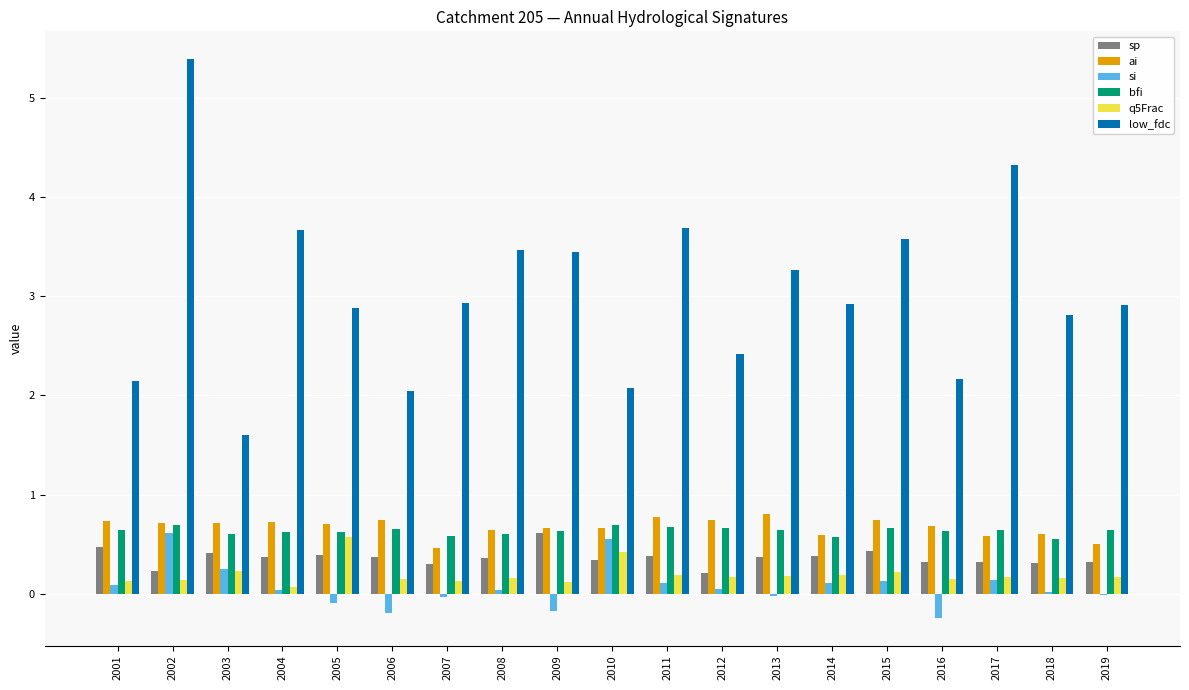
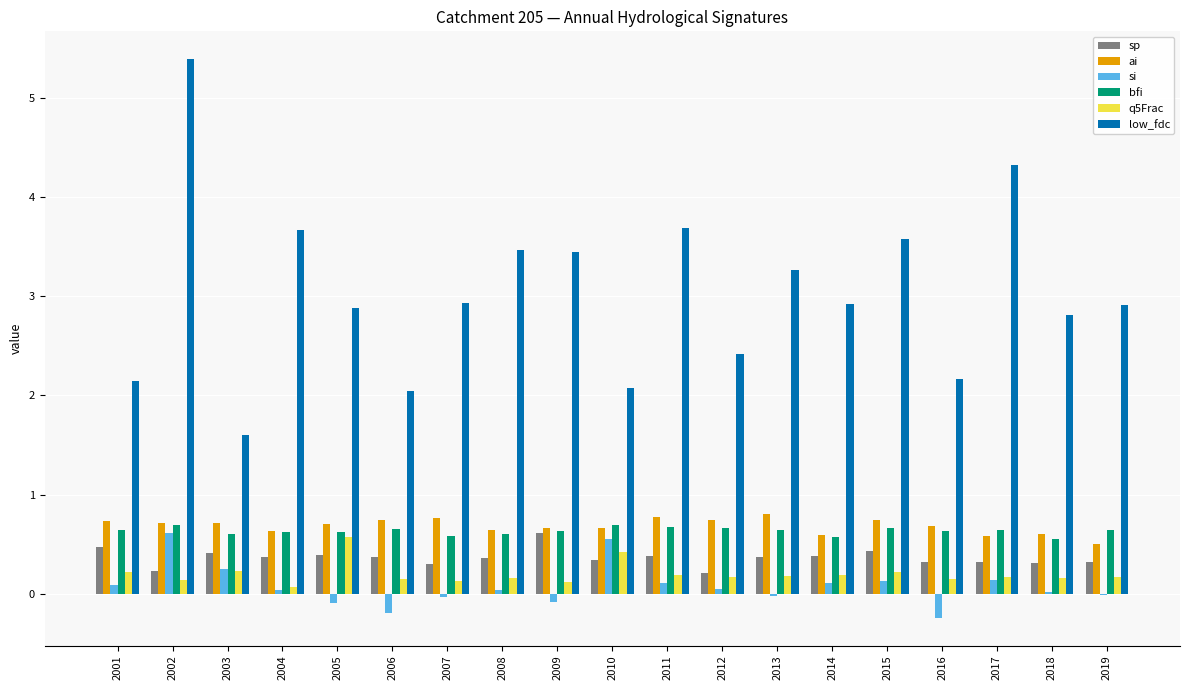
  {
    "sp": {
      "2001": 0.5,
      "2002": 0.2,
      "2003": 0.4,
      "2004": 0.4,
      "2005": 0.4,
      "2006": 0.4,
      "2007": 0.3,
      "2008": 0.4,
      "2009": 0.6,
      "2010": 0.3,
      "2011": 0.4,
      "2012": 0.2,
      "2013": 0.4,
      "2014": 0.4,
      "2015": 0.4,
      "2016": 0.3,
      "2017": 0.3,
      "2018": 0.3,
      "2019": 0.3
    },
    "ai": {
      "2001": 0.7,
      "2002": 0.7,
      "2003": 0.7,
-     "2004": 0.7,
+     "2004": 0.6,
      "2005": 0.7,
      "2006": 0.7,
-     "2007": 0.5,
+     "2007": 0.8,
      "2008": 0.6,
      "2009": 0.7,
      "2010": 0.7,
      "2011": 0.8,
      "2012": 0.7,
      "2013": 0.8,
      "2014": 0.6,
      "2015": 0.7,
      "2016": 0.7,
      "2017": 0.6,
      "2018": 0.6,
      "2019": 0.5
    },
    "si": {
      "2001": 0.1,
      "2002": 0.6,
      "2003": 0.2,
      "2004": 0.0,
      "2005": -0.1,
      "2006": -0.2,
      "2007": 0.0,
      "2008": 0.0,
-     "2009": -0.2,
+     "2009": -0.1,
      "2010": 0.5,
      "2011": 0.1,
      "2012": 0.0,
      "2013": 0.0,
      "2014": 0.1,
      "2015": 0.1,
      "2016": -0.2,
      "2017": 0.1
    },
    "bfi": {
      "2001": 0.6,
      "2002": 0.7,
      "2003": 0.6,
      "2004": 0.6,
      "2005": 0.6,
      "2006": 0.7,
      "2007": 0.6,
      "2008": 0.6,
      "2009": 0.6,
      "2010": 0.7,
      "2011": 0.7,
      "2012": 0.7,
      "2013": 0.6,
      "2014": 0.6,
      "2015": 0.7,
      "2016": 0.6,
      "2017": 0.6,
      "2018": 0.6,
      "2019": 0.6
    },
    "q5Frac": {
-     "2001": 0.1,
+     "2001": 0.2,
      "2002": 0.1,
      "2003": 0.2,
      "2004": 0.1,
      "2005": 0.6,
      "2006": 0.2,
      "2007": 0.1,
      "2008": 0.2,
      "2009": 0.1,
      "2010": 0.4,
      "2011": 0.2,
      "2012": 0.2,
      "2013": 0.2,
      "2014": 0.2,
      "2015": 0.2,
      "2016": 0.1,
      "2017": 0.2,
      "2018": 0.2,
      "2019": 0.2
    },
    "low_fdc": {
      "2001": 2.1,
      "2002": 5.4,
      "2003": 1.6,
      "2004": 3.7,
      "2005": 2.9,
      "2006": 2.0,
      "2007": 2.9,
      "2008": 3.5,
      "2009": 3.4,
      "2010": 2.1,
      "2011": 3.7,
      "2012": 2.4,
      "2013": 3.3,
      "2014": 2.9,
      "2015": 3.6,
      "2016": 2.2,
      "2017": 4.3,
      "2018": 2.8,
      "2019": 2.9
    }
  }
